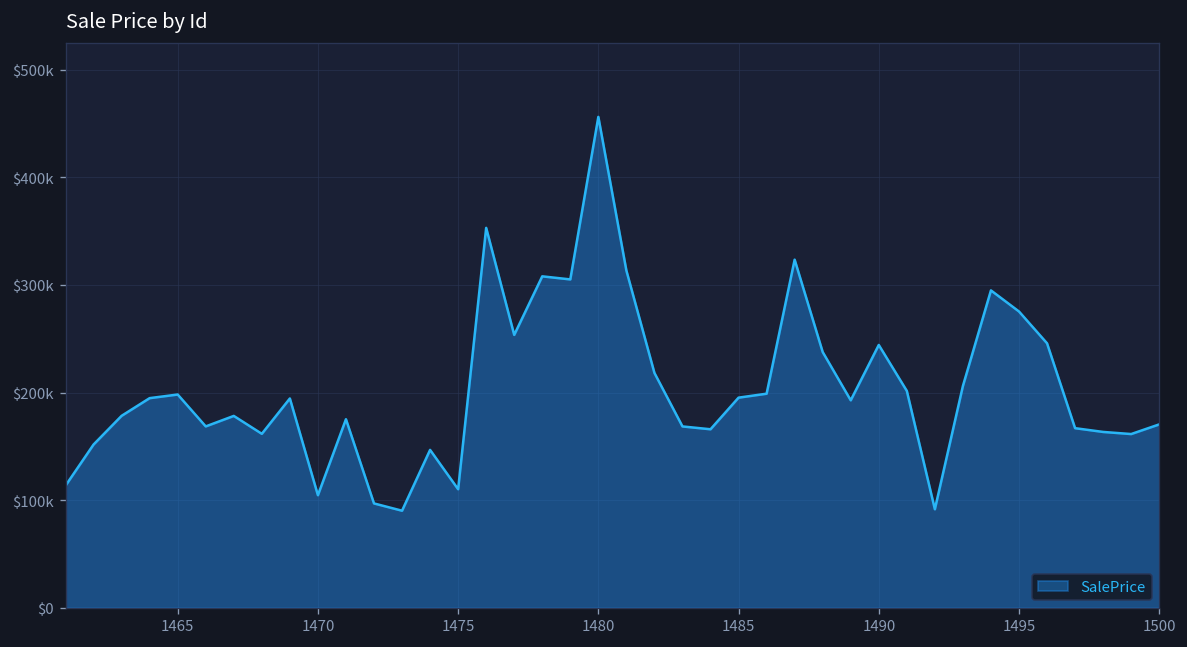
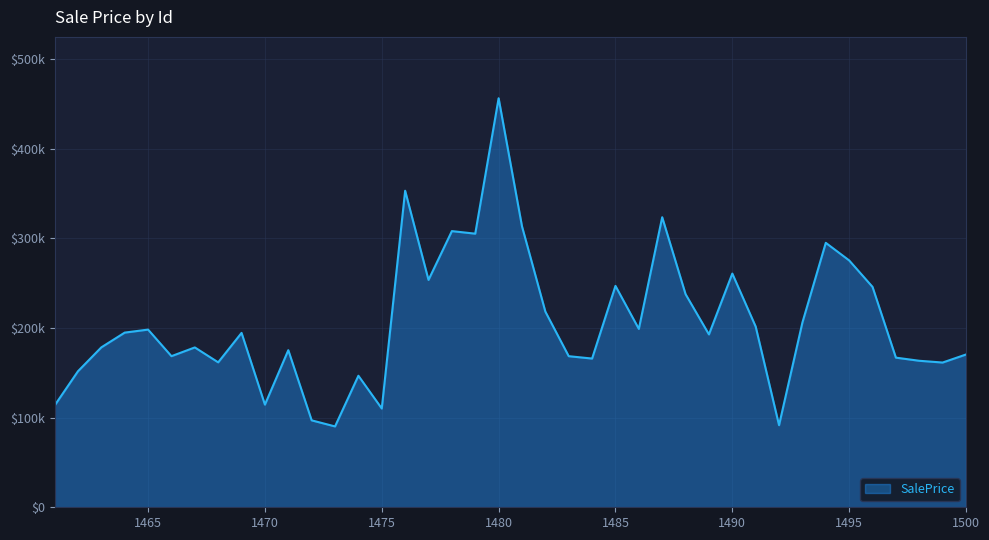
  {
    "1465": "$200000",
-   "1470": "$100000",
+   "1470": "$110000",
    "1475": "$110000",
    "1480": "$460000",
-   "1485": "$200000",
-   "1490": "$240000",
+   "1485": "$250000",
+   "1490": "$260000",
    "1495": "$280000",
    "1500": "$170000"
  }
